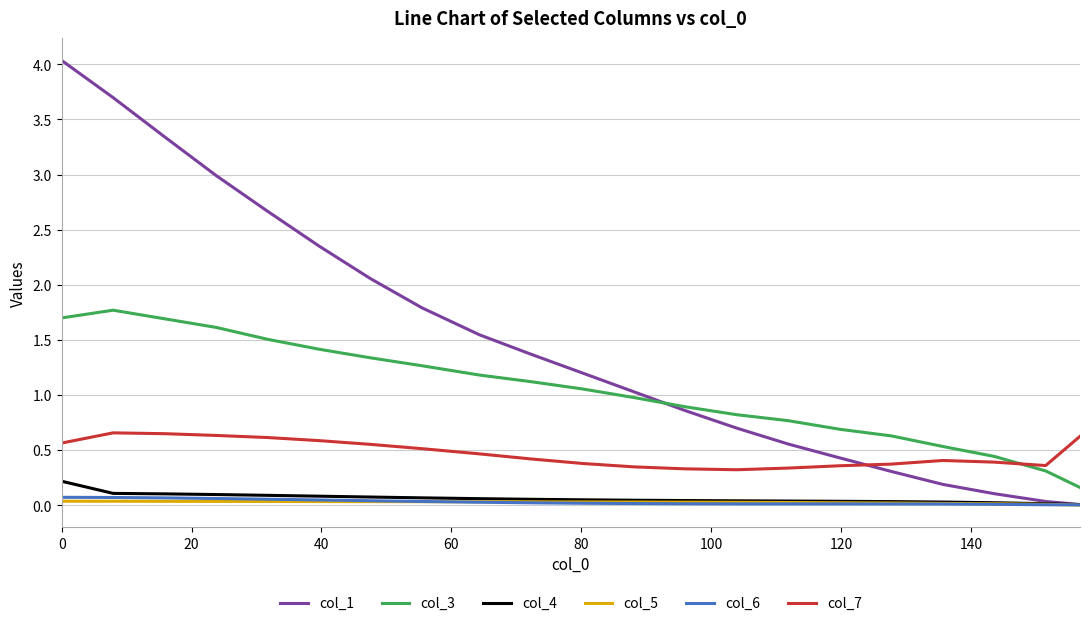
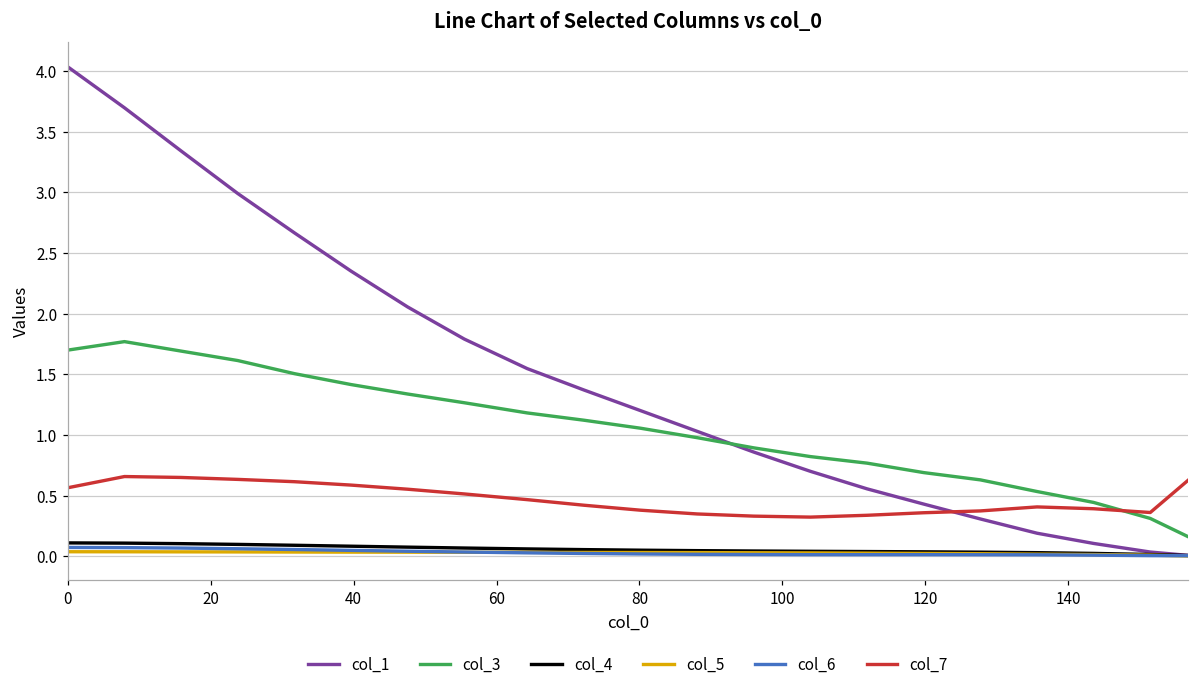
  {
    "col_1": {
      "0": 4.04
    },
    "col_3": {
      "0": 1.70
    },
    "col_4": {
-     "0": 0.22
+     "0": 0.11
    },
    "col_5": {
      "0": 0.04
    },
    "col_6": {
      "0": 0.07
    },
    "col_7": {
      "0": 0.57
    }
  }
